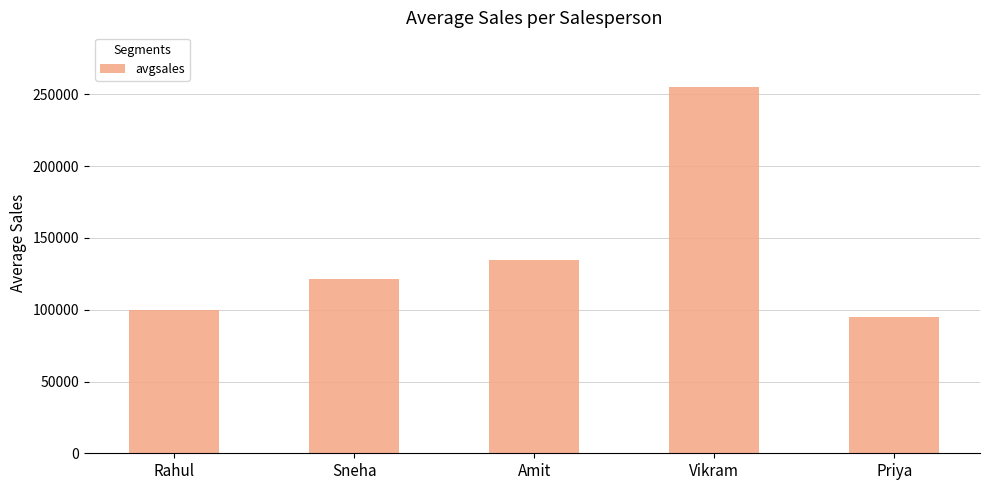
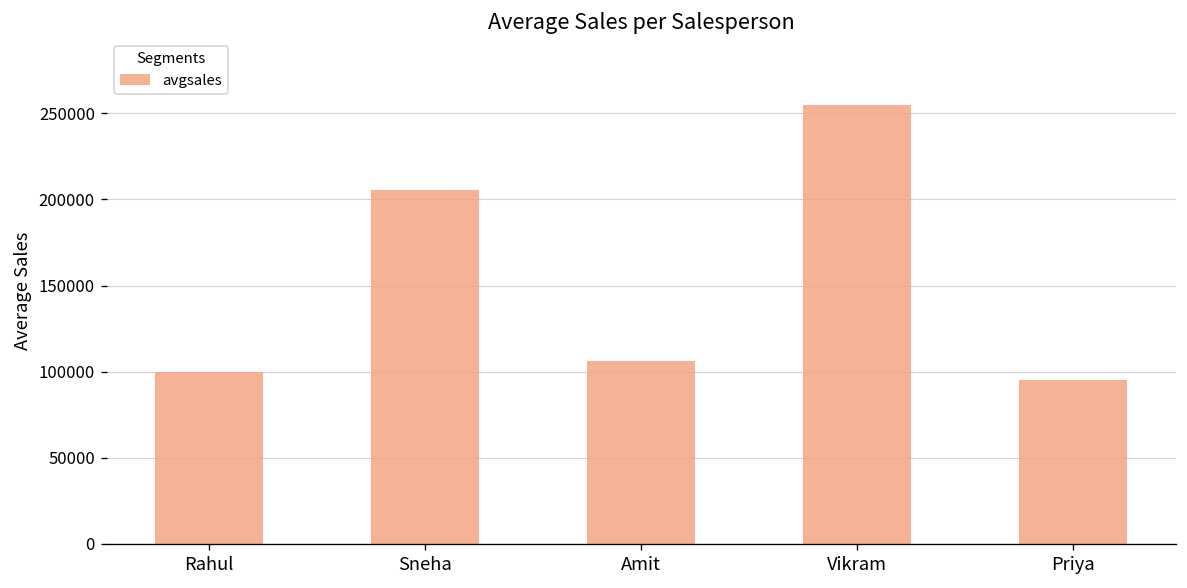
  {
    "Rahul": 100000,
-   "Sneha": 122000,
-   "Amit": 135000,
+   "Sneha": 205000,
+   "Amit": 106000,
    "Vikram": 255000,
    "Priya": 95000
  }
